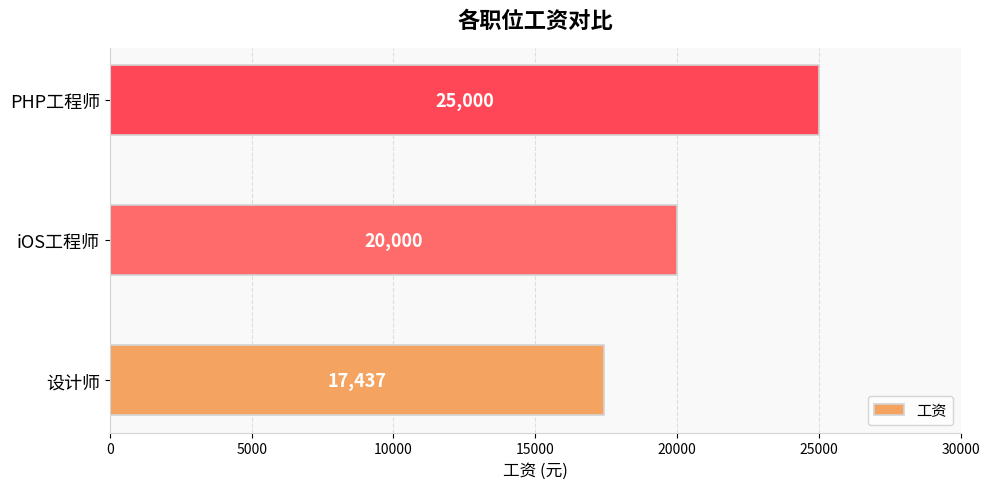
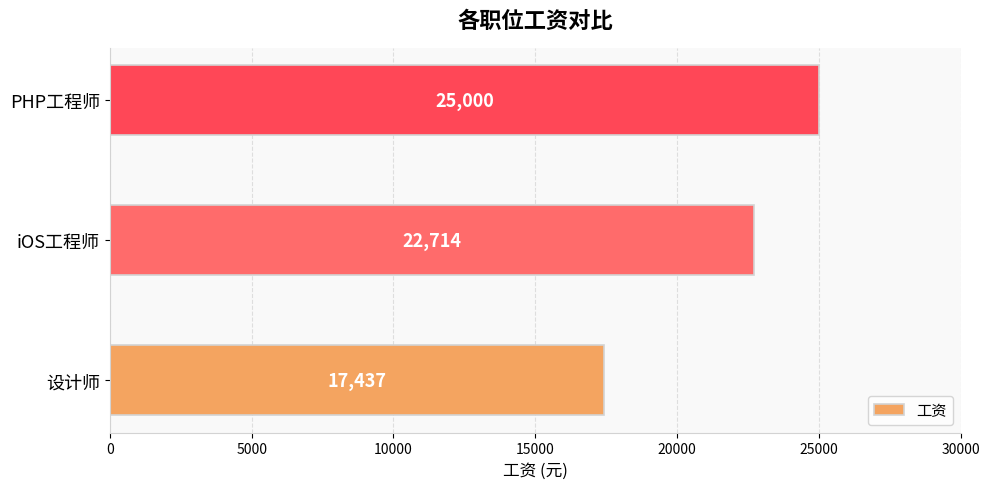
  {
    "PHP工程师": "25,000",
-   "iOS工程师": "20,000",
+   "iOS工程师": "22,714",
    "设计师": "17,437"
  }
